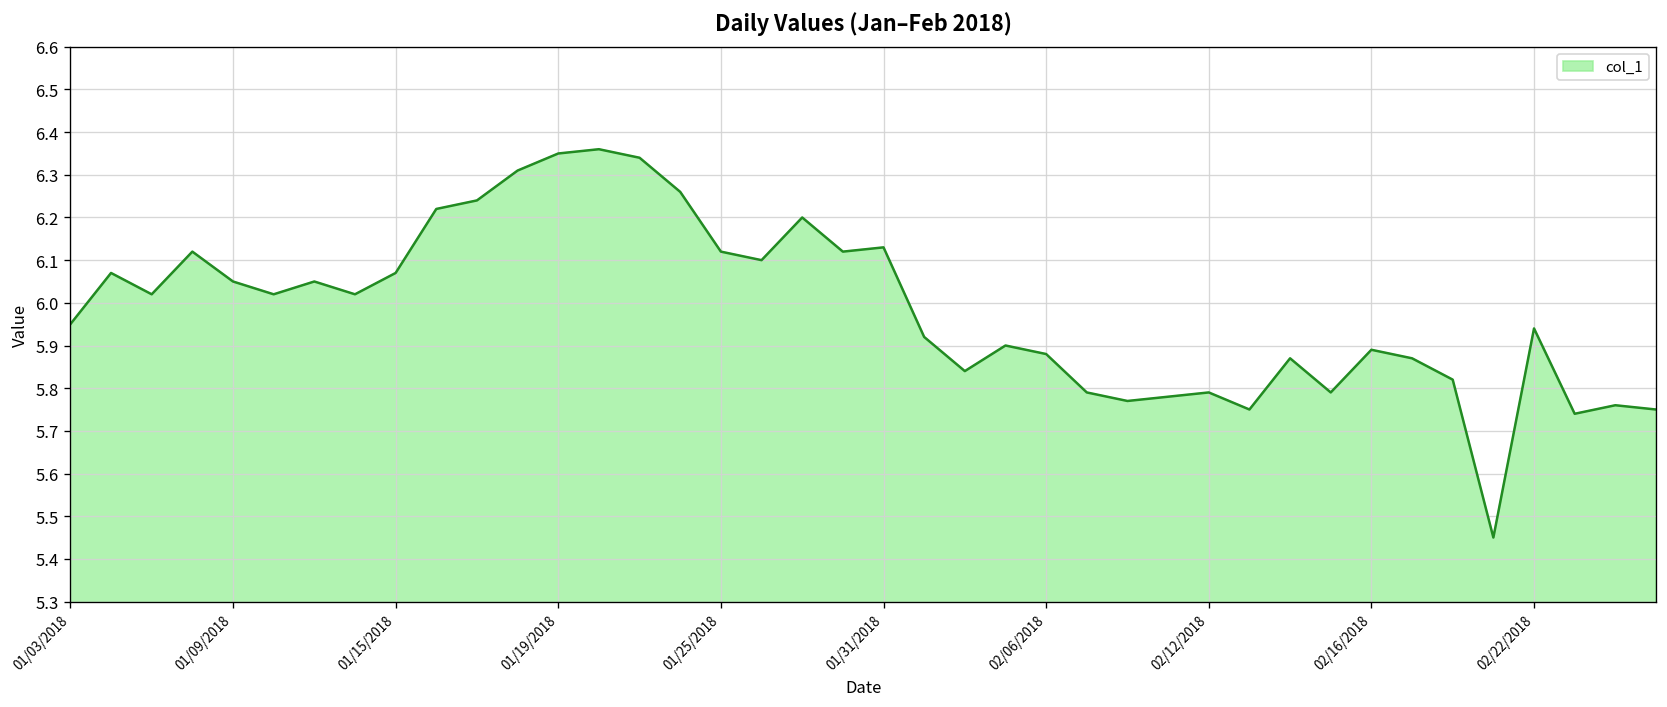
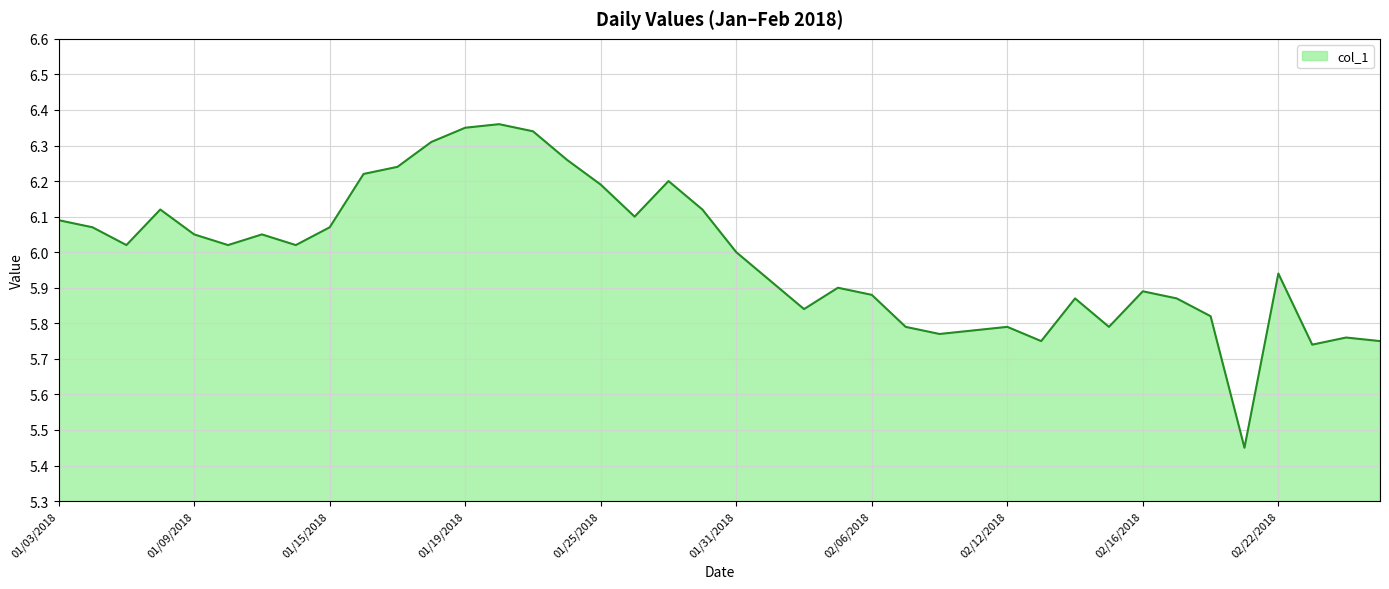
  {
-   "01/03/2018": 5.95,
+   "01/03/2018": 6.09,
    "01/09/2018": 6.05,
    "01/15/2018": 6.07,
    "01/19/2018": 6.35,
-   "01/25/2018": 6.12,
-   "01/31/2018": 6.13,
+   "01/25/2018": 6.19,
+   "01/31/2018": 6.00,
    "02/06/2018": 5.88,
    "02/12/2018": 5.79,
    "02/16/2018": 5.89,
    "02/22/2018": 5.94
  }
